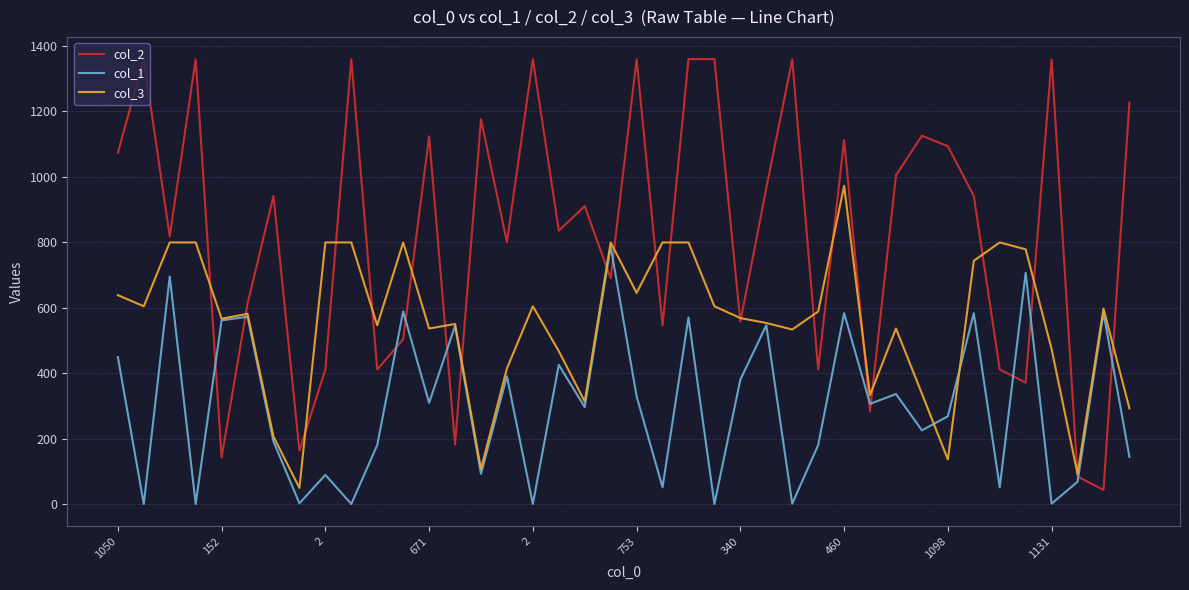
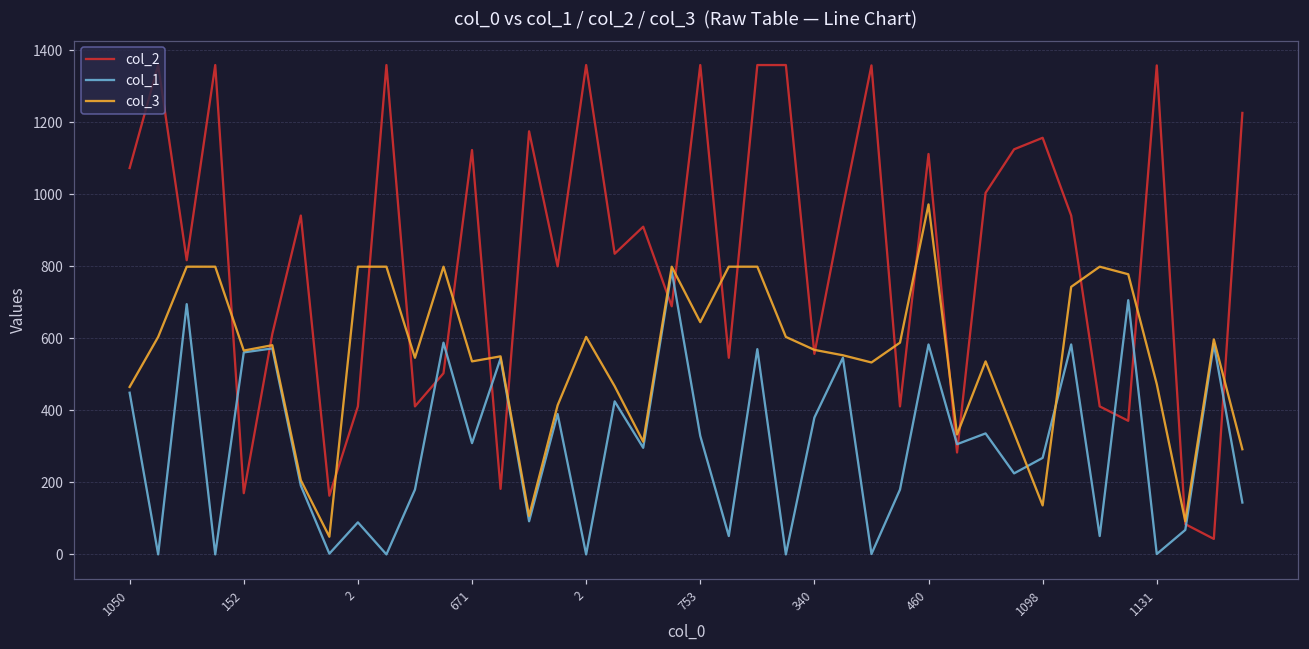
  {
    "col_2": {
      "1050": 1070,
-     "152": 140,
+     "152": 170,
      "671": 1120,
      "753": 1360,
      "340": 560,
      "460": 1110,
-     "1098": 1090,
+     "1098": 1160,
      "1131": 1360
    },
    "col_1": {
      "1050": 450,
      "671": 310,
      "753": 330,
      "340": 380,
      "460": 580,
      "1098": 270,
      "1131": 0
    },
    "col_3": {
-     "1050": 640,
+     "1050": 470,
      "671": 540,
      "753": 650,
      "340": 570,
      "460": 970,
      "1098": 140,
      "1131": 470
    }
  }
